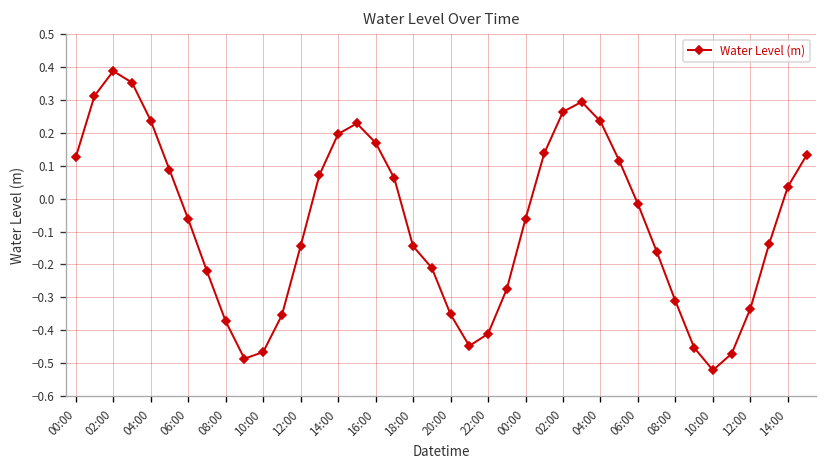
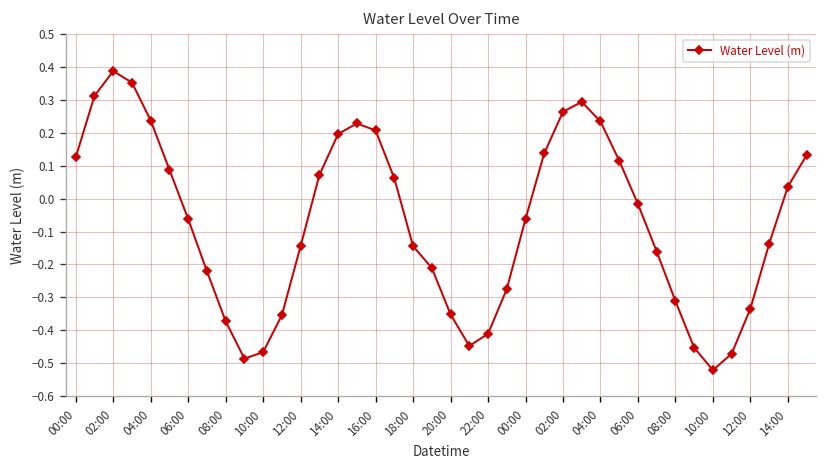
  {
-   "16:00": 0.17,
+   "16:00": 0.21,
    "18:00": -0.14,
    "20:00": -0.35,
    "22:00": -0.41
  }
